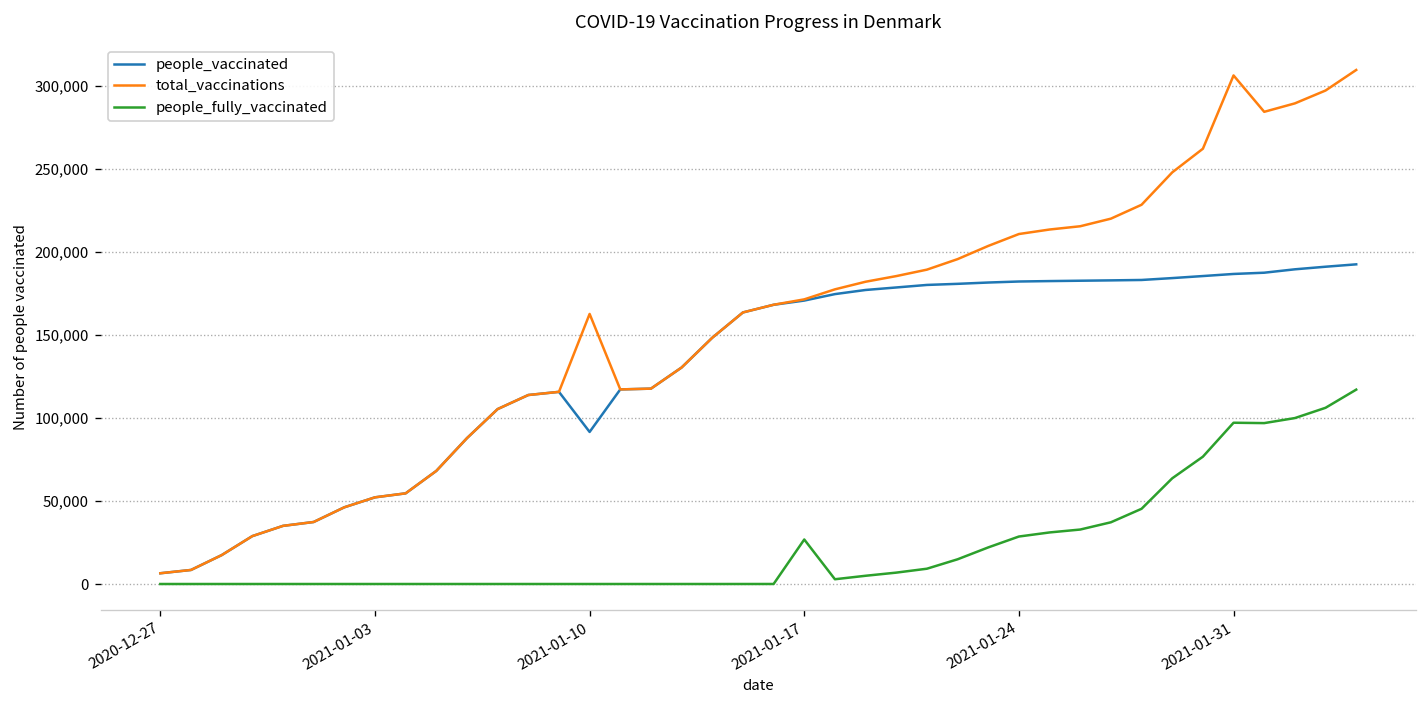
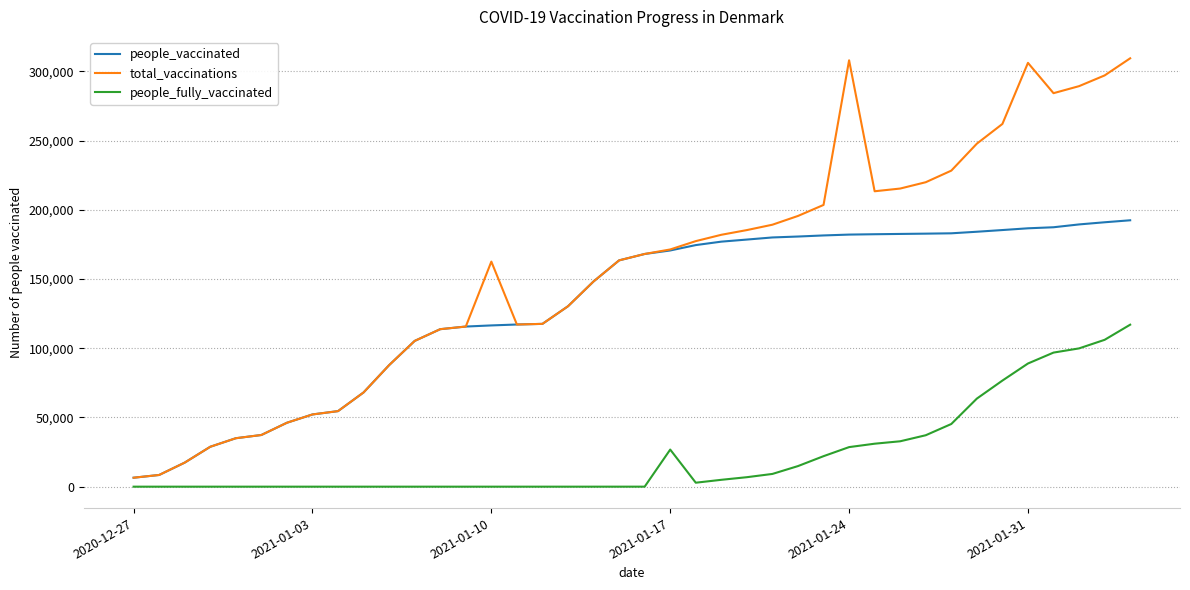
  {
    "people_vaccinated": {
-     "2021-01-10": "92,000",
+     "2021-01-10": "116,000",
      "2021-01-24": "182,000",
      "2021-01-31": "187,000"
    },
    "total_vaccinations": {
      "2021-01-10": "163,000",
-     "2021-01-24": "211,000",
+     "2021-01-24": "308,000",
      "2021-01-31": "306,000"
    },
    "people_fully_vaccinated": {
      "2020-12-27": "0",
      "2021-01-03": "0",
      "2021-01-10": "0",
      "2021-01-17": "27,000",
      "2021-01-24": "29,000",
-     "2021-01-31": "97,000"
+     "2021-01-31": "89,000"
    }
  }
